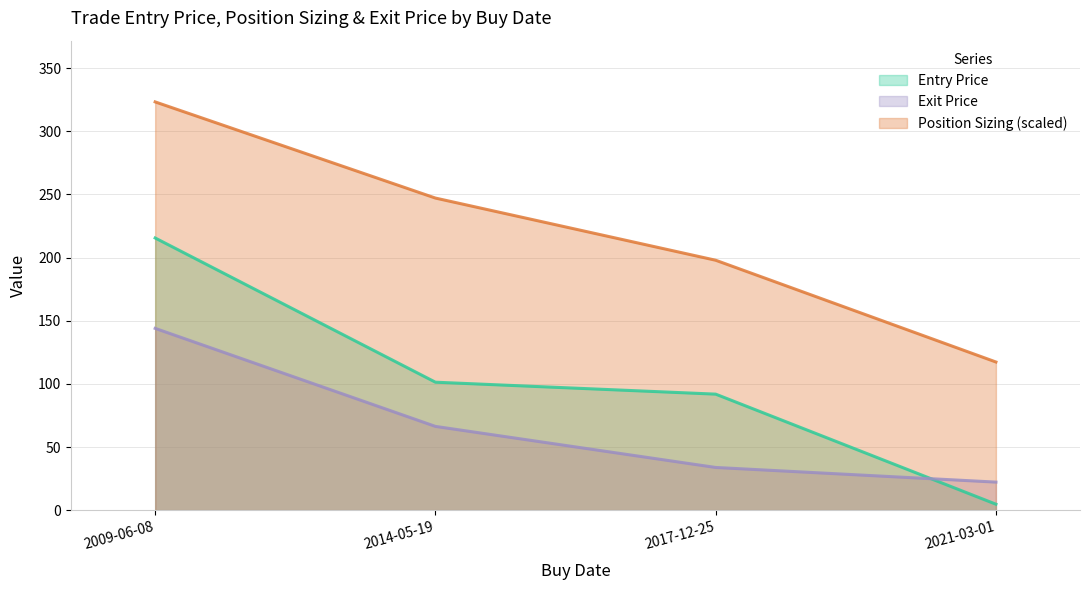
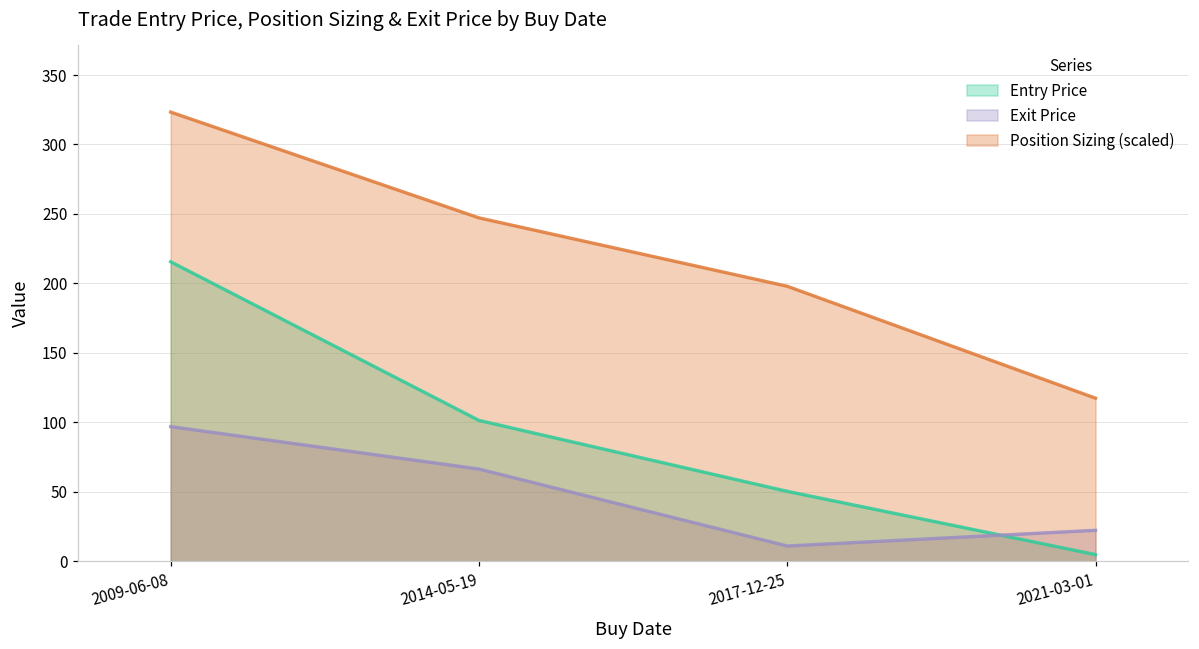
  {
    "Entry Price": {
      "2009-06-08": 216,
      "2014-05-19": 101,
-     "2017-12-25": 92,
+     "2017-12-25": 50,
      "2021-03-01": 5
    },
    "Exit Price": {
-     "2009-06-08": 144,
+     "2009-06-08": 97,
      "2014-05-19": 66,
-     "2017-12-25": 34,
+     "2017-12-25": 11,
      "2021-03-01": 22
    },
    "Position Sizing (scaled)": {
      "2009-06-08": 323,
      "2014-05-19": 247,
      "2017-12-25": 198,
      "2021-03-01": 117
    }
  }
